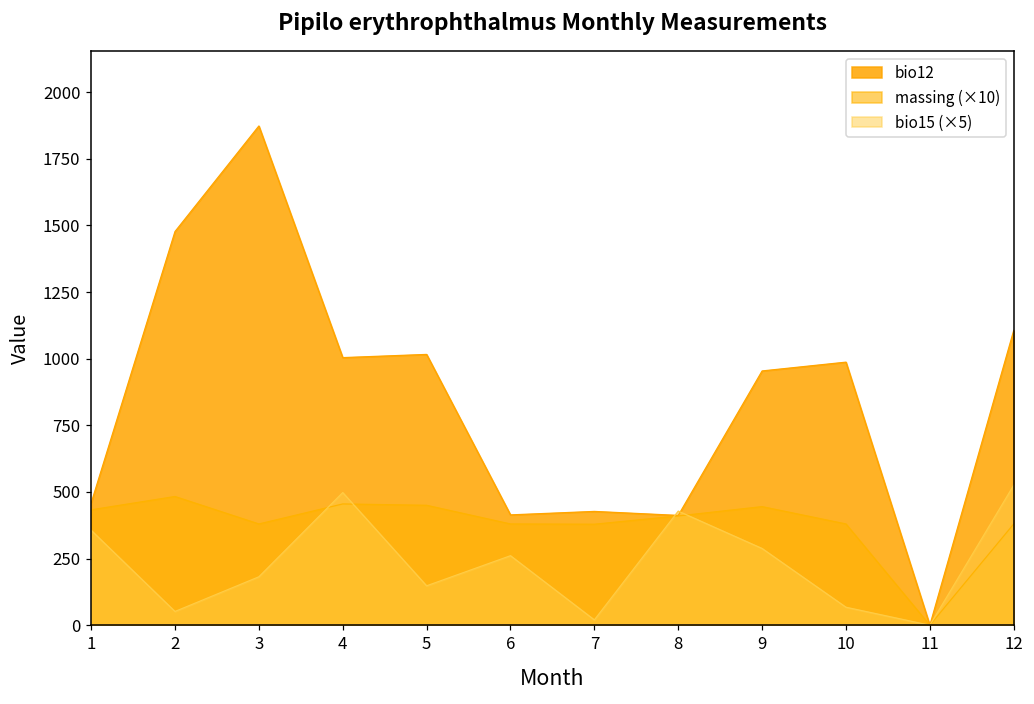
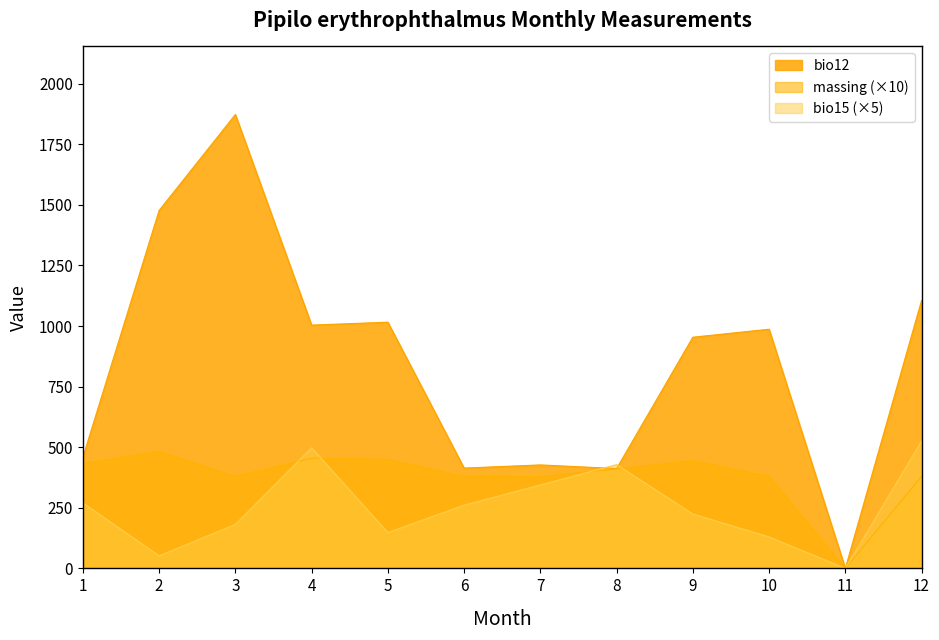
  {
    "bio15 (×5)": {
-     "1": 360,
+     "1": 270,
      "2": 50,
      "3": 180,
      "4": 500,
      "5": 150,
      "6": 260,
-     "7": 20,
+     "7": 340,
      "8": 430,
-     "9": 290,
-     "10": 70,
+     "9": 220,
+     "10": 130,
      "12": 530
    }
  }
